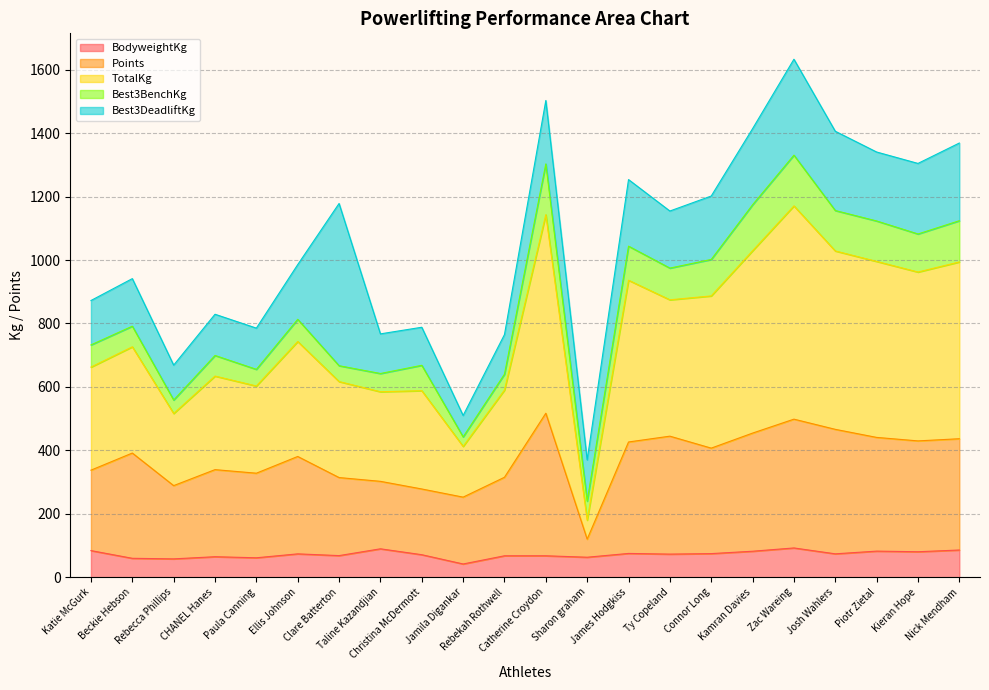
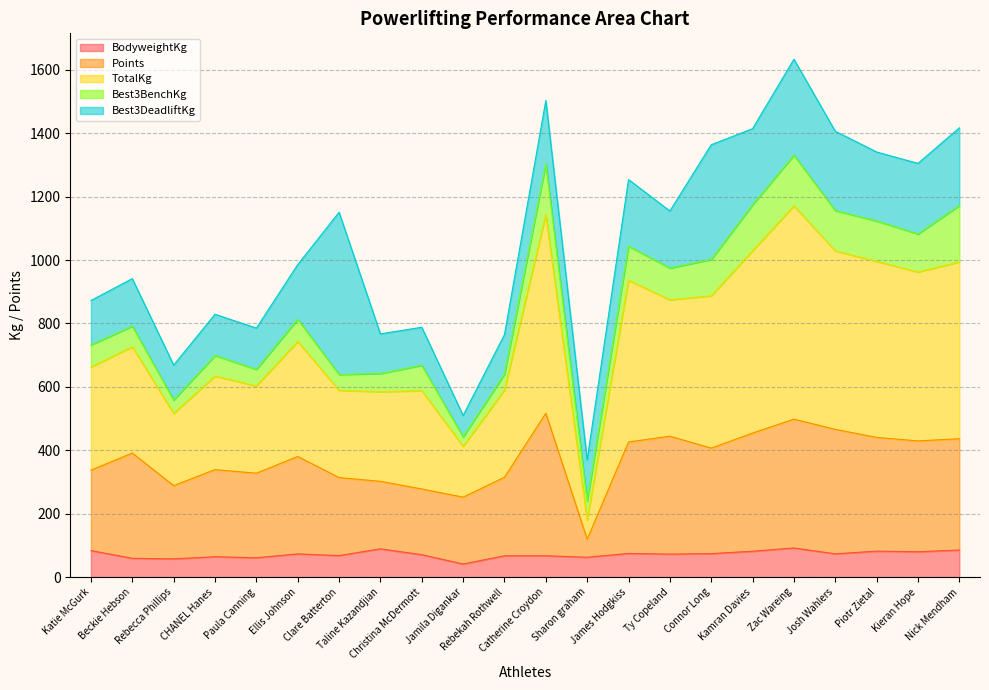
  {
    "BodyweightKg": {
      "Katie McGurk": 80,
      "Beckie Hebson": 60,
      "Rebecca Phillips": 60,
      "CHANEL Hanes": 60,
      "Paula Canning": 60,
      "Ellis Johnson": 70,
      "Clare Batterton": 70,
      "Taline Kazandjian": 90,
      "Christina McDermott": 70,
      "Jamila Digankar": 40,
      "Rebekah Rothwell": 70,
      "Catherine Croydon": 70,
      "Sharon graham": 60,
      "James Hodgkiss": 70,
      "Ty Copeland": 70,
      "Connor Long": 70,
      "Kamran Davies": 80,
      "Zac Wareing": 90,
      "Josh Wahlers": 70,
      "Piotr Zietal": 80,
      "Kieran Hope": 80,
      "Nick Mendham": 90
    },
    "Points": {
      "Katie McGurk": 250,
      "Beckie Hebson": 330,
      "Rebecca Phillips": 230,
      "CHANEL Hanes": 270,
      "Paula Canning": 270,
      "Ellis Johnson": 310,
      "Clare Batterton": 250,
      "Taline Kazandjian": 210,
      "Christina McDermott": 210,
      "Jamila Digankar": 210,
      "Rebekah Rothwell": 250,
      "Catherine Croydon": 450,
      "Sharon graham": 60,
      "James Hodgkiss": 350,
      "Ty Copeland": 370,
      "Connor Long": 330,
      "Kamran Davies": 370,
      "Zac Wareing": 410,
      "Josh Wahlers": 390,
      "Piotr Zietal": 360,
      "Kieran Hope": 350,
      "Nick Mendham": 350
    },
    "TotalKg": {
      "Katie McGurk": 330,
      "Beckie Hebson": 340,
      "Rebecca Phillips": 230,
      "CHANEL Hanes": 300,
      "Paula Canning": 280,
      "Ellis Johnson": 360,
-     "Clare Batterton": 300,
+     "Clare Batterton": 280,
      "Taline Kazandjian": 280,
      "Christina McDermott": 310,
      "Jamila Digankar": 160,
      "Rebekah Rothwell": 280,
      "Catherine Croydon": 630,
      "Sharon graham": 60,
      "James Hodgkiss": 510,
      "Ty Copeland": 430,
      "Connor Long": 480,
      "Kamran Davies": 570,
      "Zac Wareing": 670,
      "Josh Wahlers": 560,
      "Piotr Zietal": 560,
      "Kieran Hope": 530,
      "Nick Mendham": 560
    },
    "Best3BenchKg": {
      "Katie McGurk": 70,
      "Beckie Hebson": 70,
      "Rebecca Phillips": 40,
      "CHANEL Hanes": 70,
      "Paula Canning": 50,
      "Ellis Johnson": 70,
      "Clare Batterton": 50,
      "Taline Kazandjian": 60,
      "Christina McDermott": 80,
      "Jamila Digankar": 30,
      "Rebekah Rothwell": 50,
      "Catherine Croydon": 160,
      "Sharon graham": 60,
      "James Hodgkiss": 110,
      "Ty Copeland": 100,
      "Connor Long": 120,
      "Kamran Davies": 150,
      "Zac Wareing": 160,
      "Josh Wahlers": 130,
      "Piotr Zietal": 130,
      "Kieran Hope": 120,
-     "Nick Mendham": 130
+     "Nick Mendham": 180
    },
    "Best3DeadliftKg": {
      "Katie McGurk": 140,
      "Beckie Hebson": 150,
      "Rebecca Phillips": 110,
      "CHANEL Hanes": 130,
      "Paula Canning": 130,
      "Ellis Johnson": 170,
      "Clare Batterton": 510,
      "Taline Kazandjian": 130,
      "Christina McDermott": 120,
      "Jamila Digankar": 70,
      "Rebekah Rothwell": 130,
      "Catherine Croydon": 200,
      "Sharon graham": 130,
      "James Hodgkiss": 210,
      "Ty Copeland": 180,
-     "Connor Long": 200,
+     "Connor Long": 360,
      "Kamran Davies": 240,
      "Zac Wareing": 300,
      "Josh Wahlers": 250,
      "Piotr Zietal": 220,
      "Kieran Hope": 220,
      "Nick Mendham": 250
    }
  }
